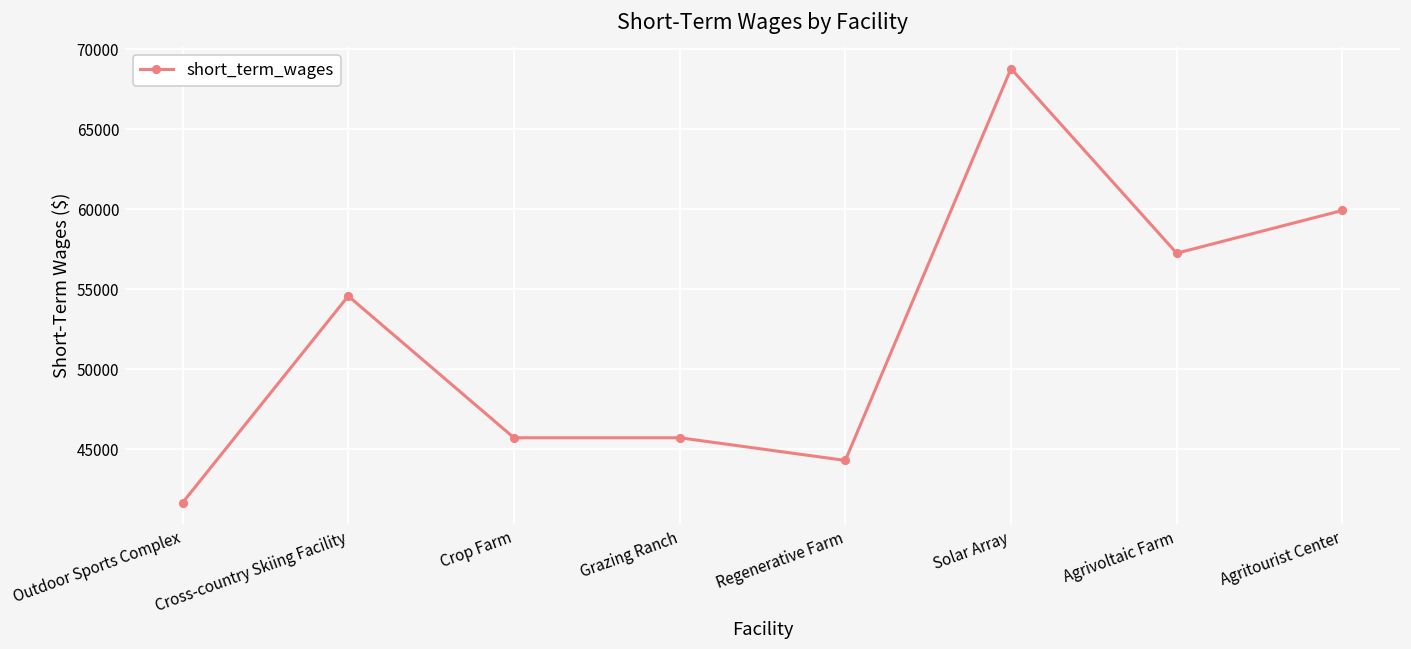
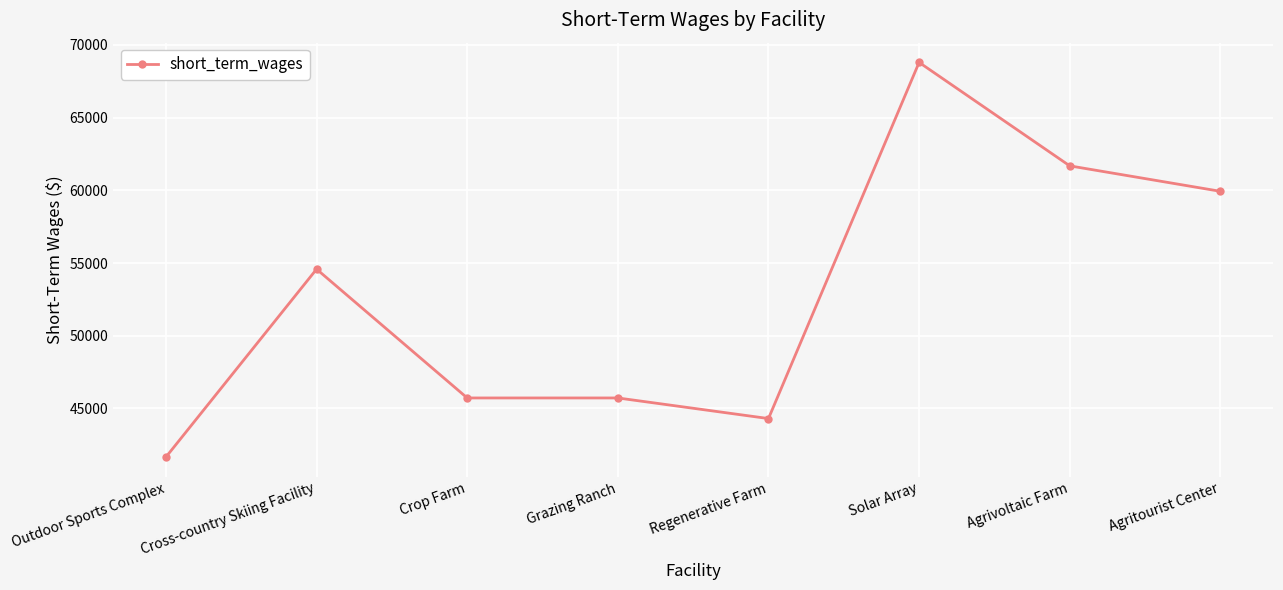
  {
    "Outdoor Sports Complex": 41700,
    "Cross-country Skiing Facility": 54600,
    "Crop Farm": 45700,
    "Grazing Ranch": 45700,
    "Regenerative Farm": 44300,
    "Solar Array": 68800,
-   "Agrivoltaic Farm": 57300,
+   "Agrivoltaic Farm": 61700,
    "Agritourist Center": 59900
  }
